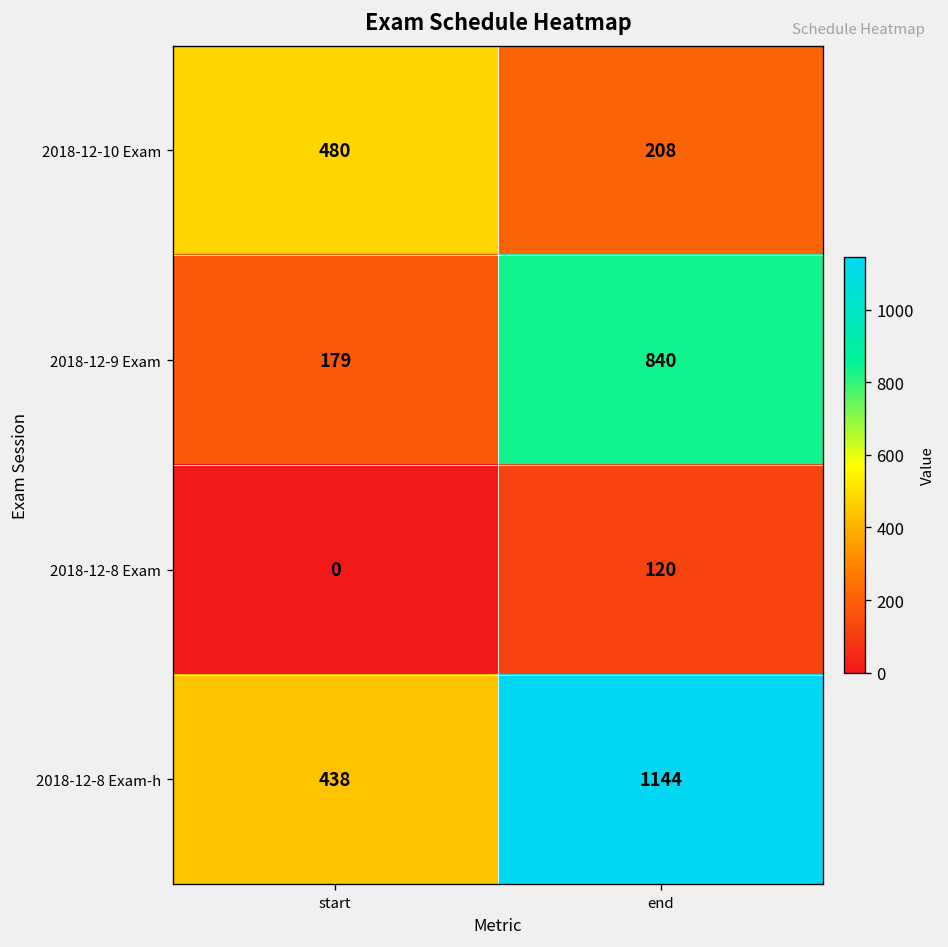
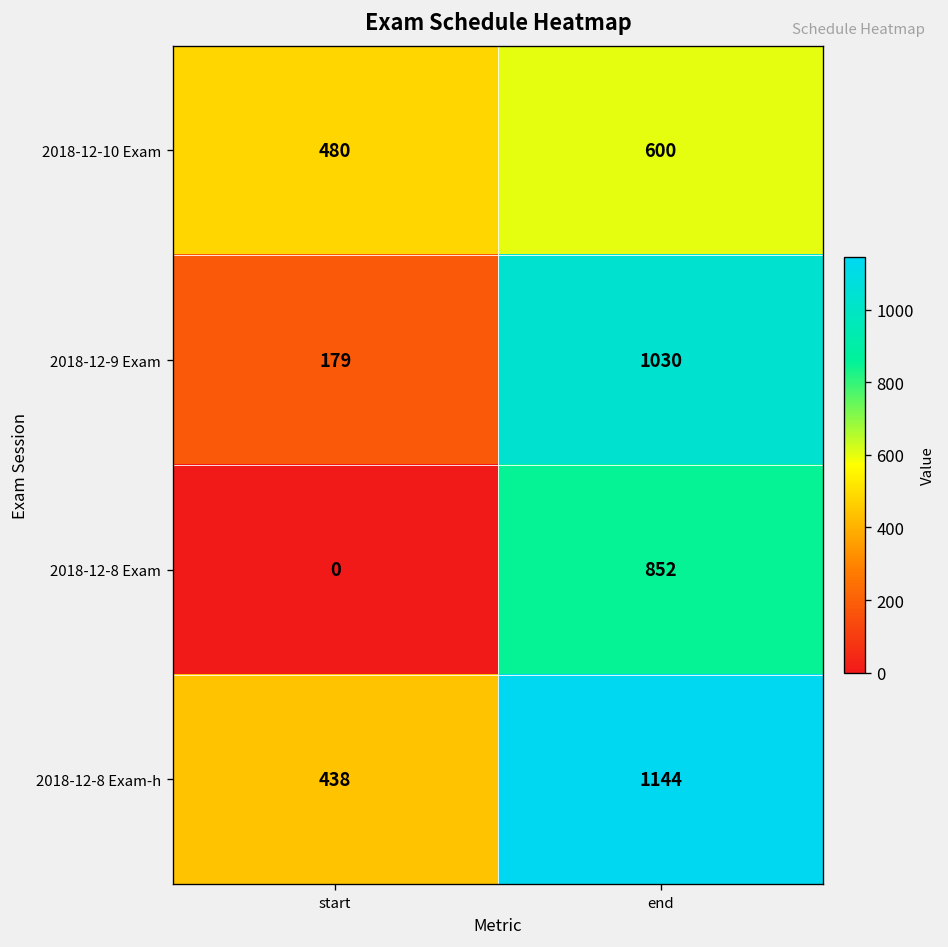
  {
    "2018-12-10 Exam": {
      "start": 480,
-     "end": 208
+     "end": 600
    },
    "2018-12-9 Exam": {
      "start": 179,
-     "end": 840
+     "end": 1030
    },
    "2018-12-8 Exam": {
      "start": 0,
-     "end": 120
+     "end": 852
    },
    "2018-12-8 Exam-h": {
      "start": 438,
      "end": 1144
    }
  }
